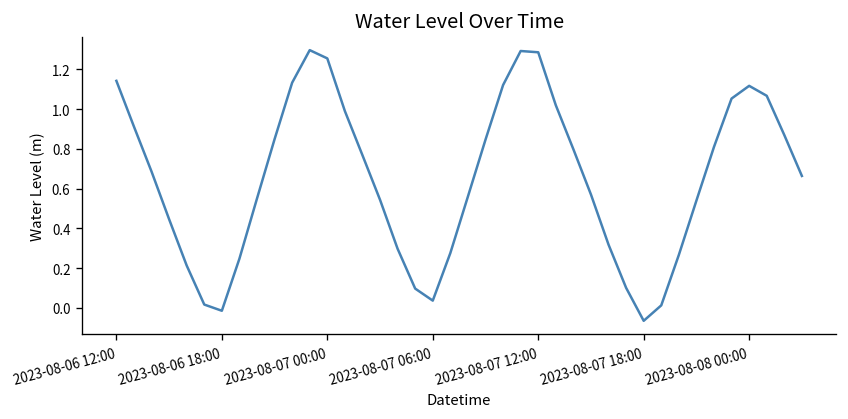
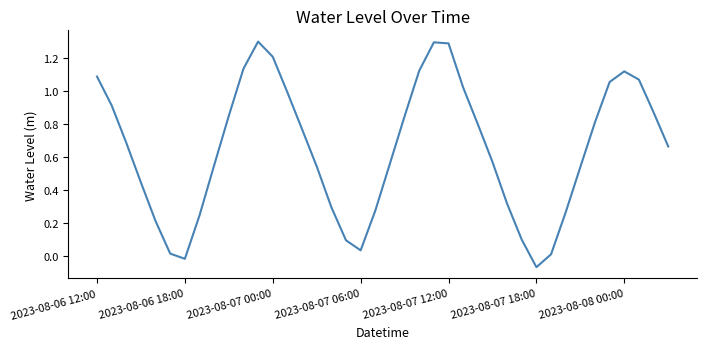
  {
-   "2023-08-06 12:00": 1.14,
+   "2023-08-06 12:00": 1.09,
    "2023-08-06 18:00": -0.01,
-   "2023-08-07 00:00": 1.26,
+   "2023-08-07 00:00": 1.21,
    "2023-08-07 06:00": 0.04,
    "2023-08-07 12:00": 1.29,
    "2023-08-07 18:00": -0.06,
    "2023-08-08 00:00": 1.12
  }
